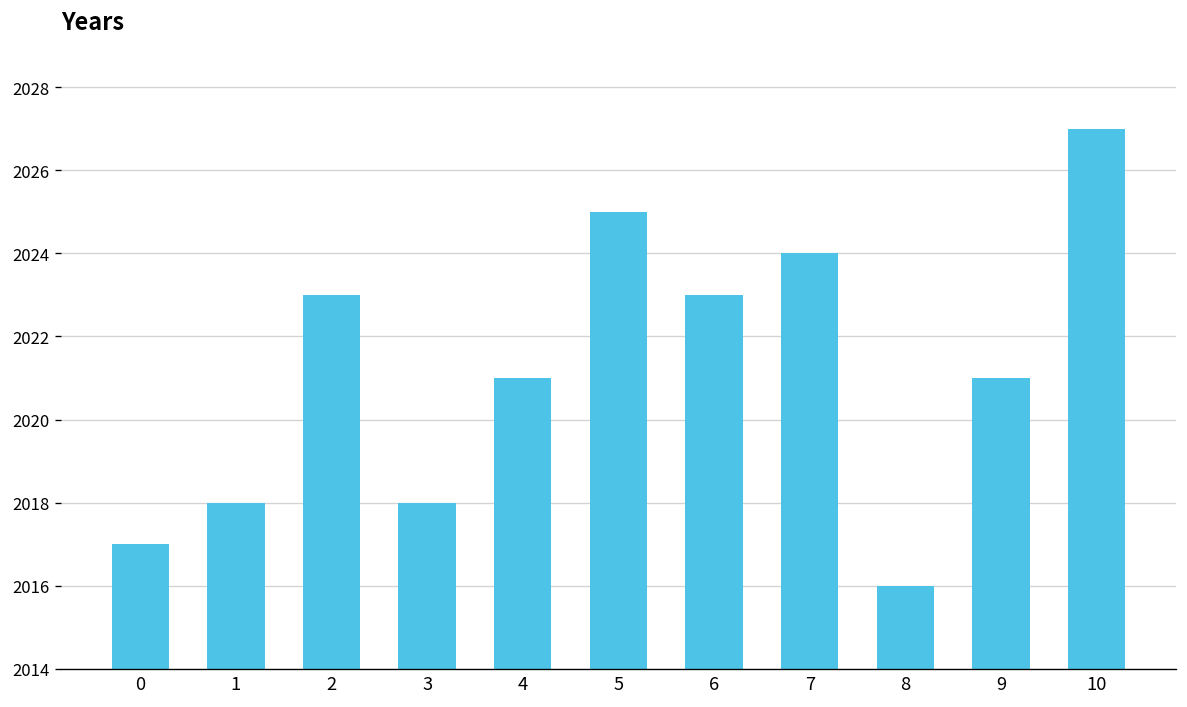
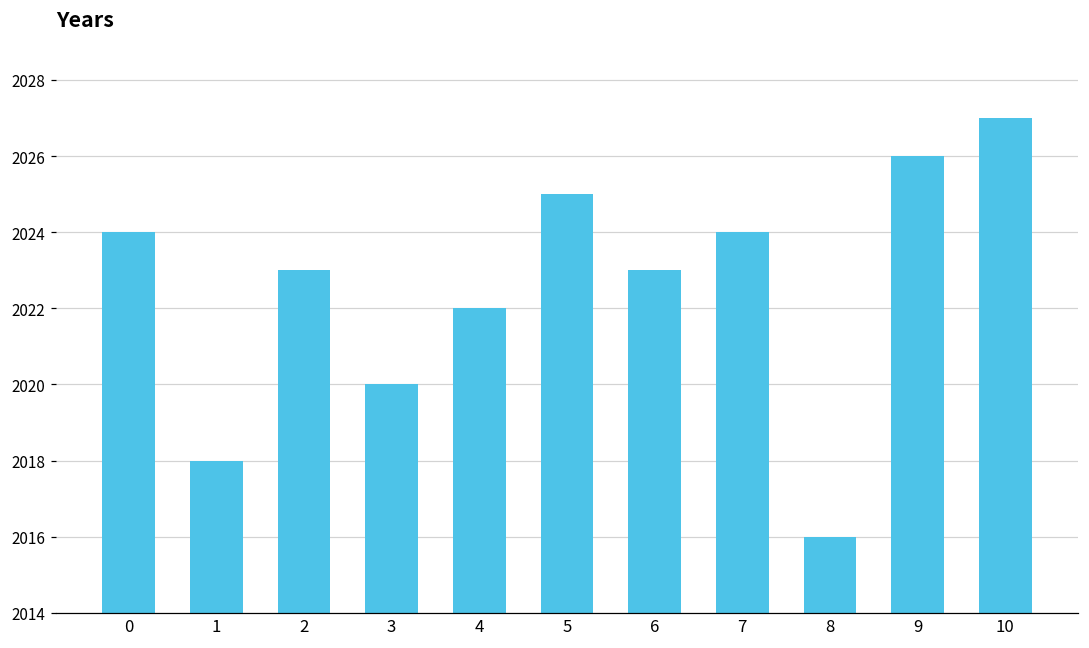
  {
-   "0": 2017,
+   "0": 2024,
    "1": 2018,
    "2": 2023,
-   "3": 2018,
-   "4": 2021,
+   "3": 2020,
+   "4": 2022,
    "5": 2025,
    "6": 2023,
    "7": 2024,
    "8": 2016,
-   "9": 2021,
+   "9": 2026,
    "10": 2027
  }
